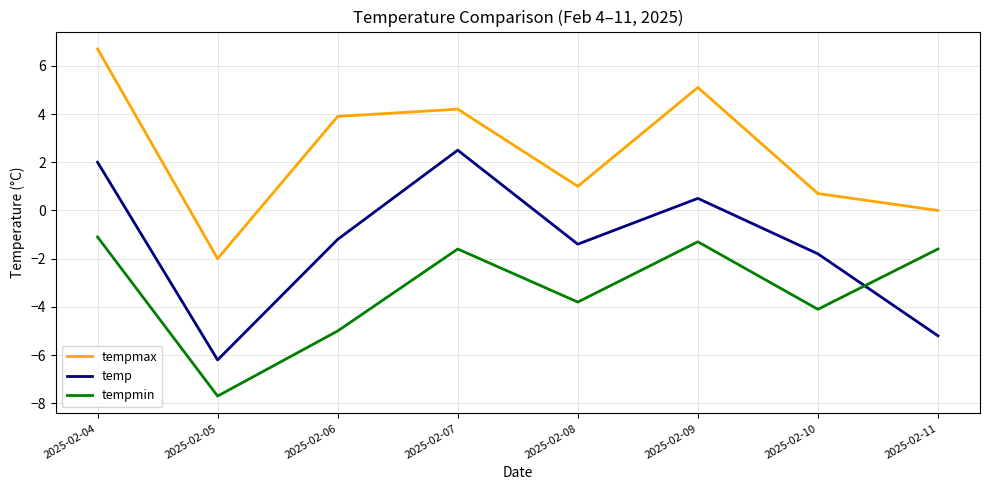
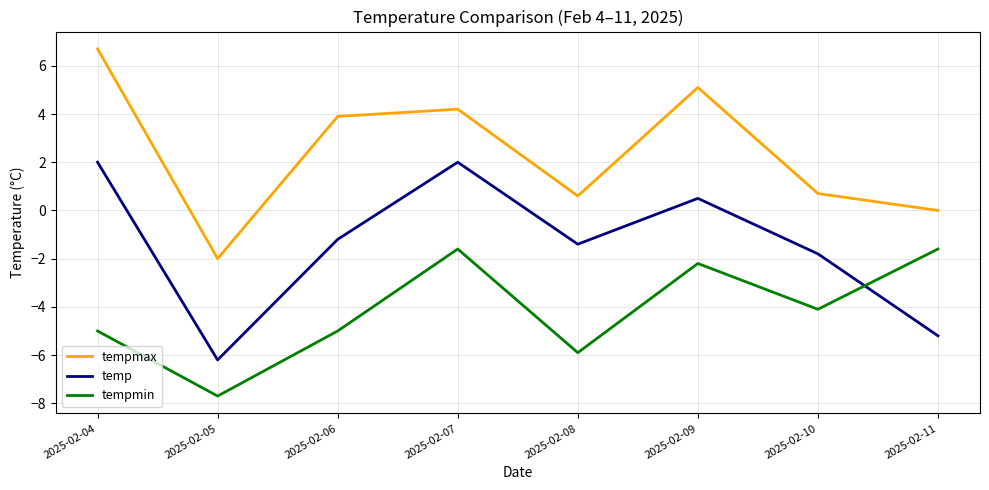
  {
    "tempmax": {
      "2025-02-04": 6.7,
      "2025-02-05": -2.0,
      "2025-02-06": 3.9,
      "2025-02-07": 4.2,
-     "2025-02-08": 1.0,
+     "2025-02-08": 0.6,
      "2025-02-09": 5.1,
      "2025-02-10": 0.7,
      "2025-02-11": 0.0
    },
    "temp": {
      "2025-02-04": 2.0,
      "2025-02-05": -6.2,
      "2025-02-06": -1.2,
-     "2025-02-07": 2.5,
+     "2025-02-07": 2.0,
      "2025-02-08": -1.4,
      "2025-02-09": 0.5,
      "2025-02-10": -1.8,
      "2025-02-11": -5.2
    },
    "tempmin": {
-     "2025-02-04": -1.1,
+     "2025-02-04": -5.0,
      "2025-02-05": -7.7,
      "2025-02-06": -5.0,
      "2025-02-07": -1.6,
-     "2025-02-08": -3.8,
-     "2025-02-09": -1.3,
+     "2025-02-08": -5.9,
+     "2025-02-09": -2.2,
      "2025-02-10": -4.1,
      "2025-02-11": -1.6
    }
  }
